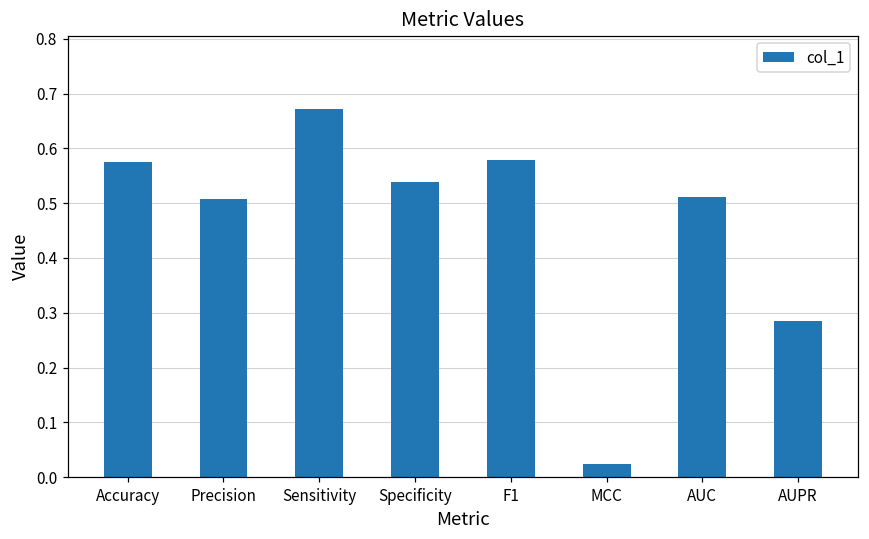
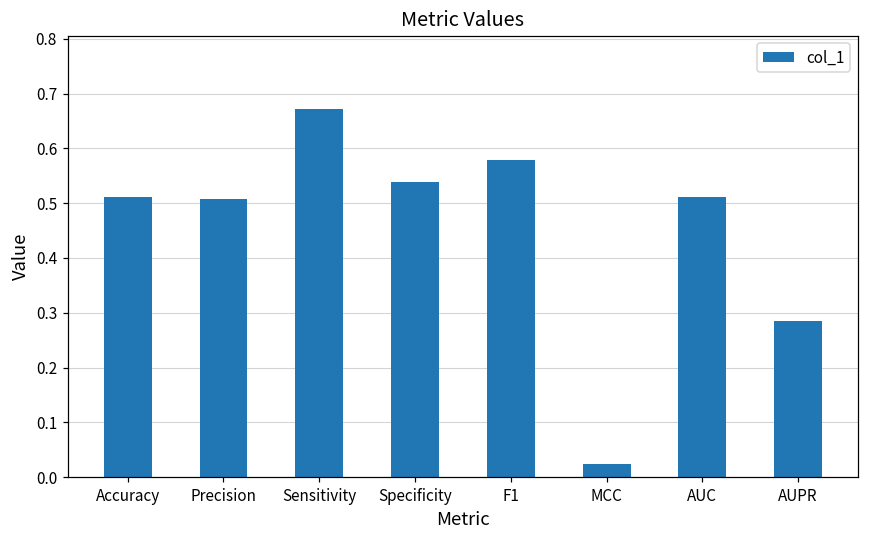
  {
-   "Accuracy": 0.57,
+   "Accuracy": 0.51,
    "Precision": 0.51,
    "Sensitivity": 0.67,
    "Specificity": 0.54,
    "F1": 0.58,
    "MCC": 0.02,
    "AUC": 0.51,
    "AUPR": 0.28
  }
